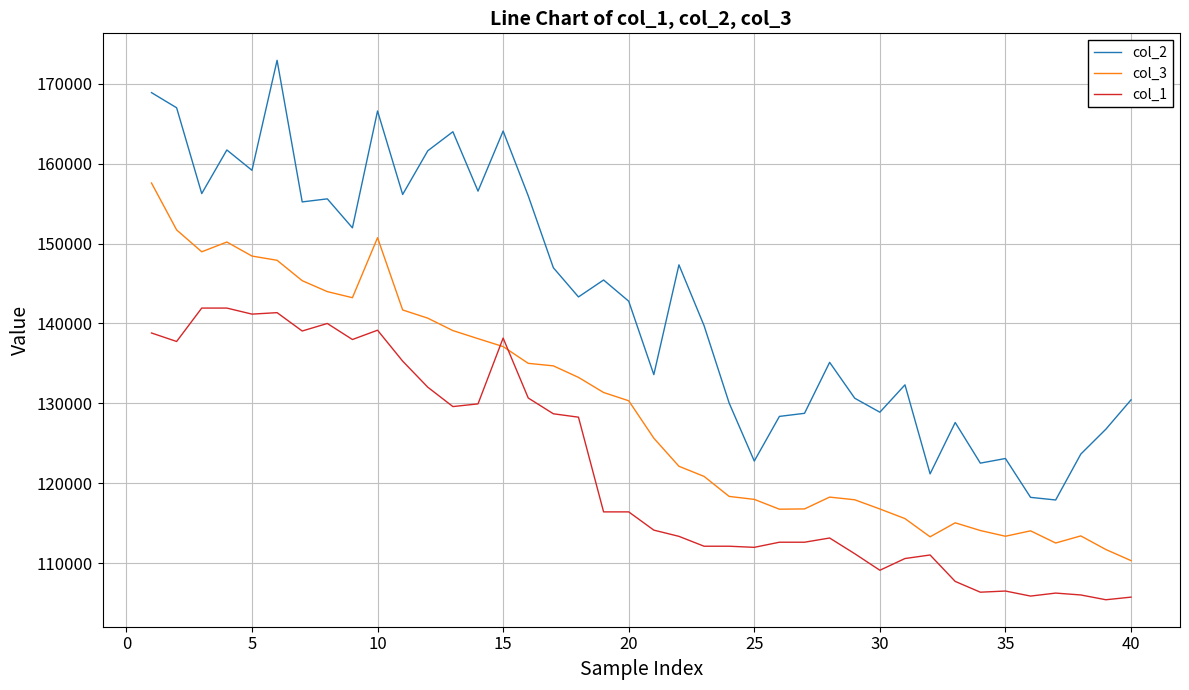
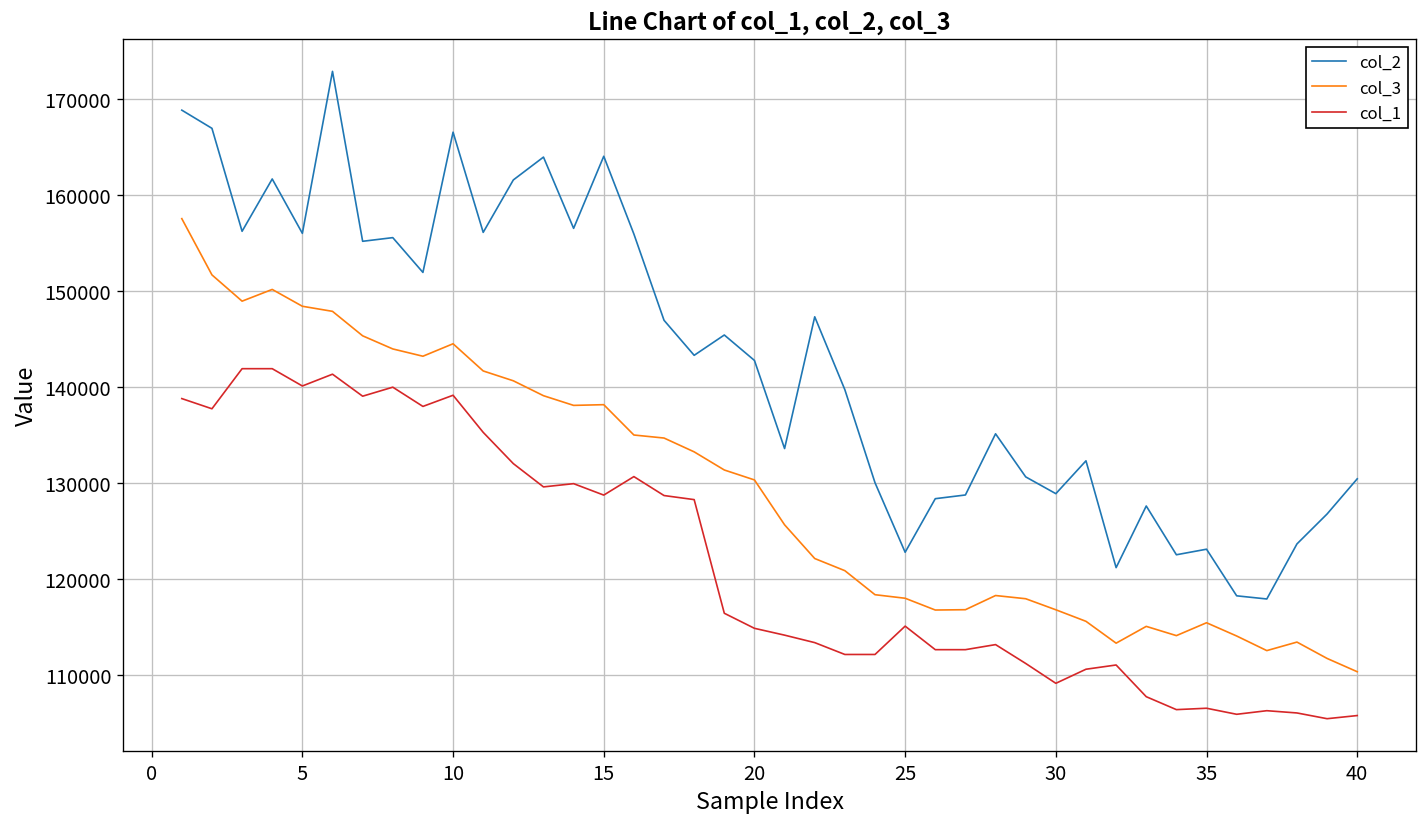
  {
    "col_2": {
-     "5": 159000,
+     "5": 156000,
      "10": 167000,
      "15": 164000,
      "20": 143000,
      "25": 123000,
      "30": 129000,
      "35": 123000,
      "40": 130000
    },
    "col_3": {
      "5": 148000,
-     "10": 151000,
-     "15": 137000,
+     "10": 145000,
+     "15": 138000,
      "20": 130000,
      "25": 118000,
      "30": 117000,
-     "35": 113000,
+     "35": 115000,
      "40": 110000
    },
    "col_1": {
-     "5": 141000,
+     "5": 140000,
      "10": 139000,
-     "15": 138000,
-     "20": 116000,
-     "25": 112000,
+     "15": 129000,
+     "20": 115000,
+     "25": 115000,
      "30": 109000,
      "35": 107000,
      "40": 106000
    }
  }
